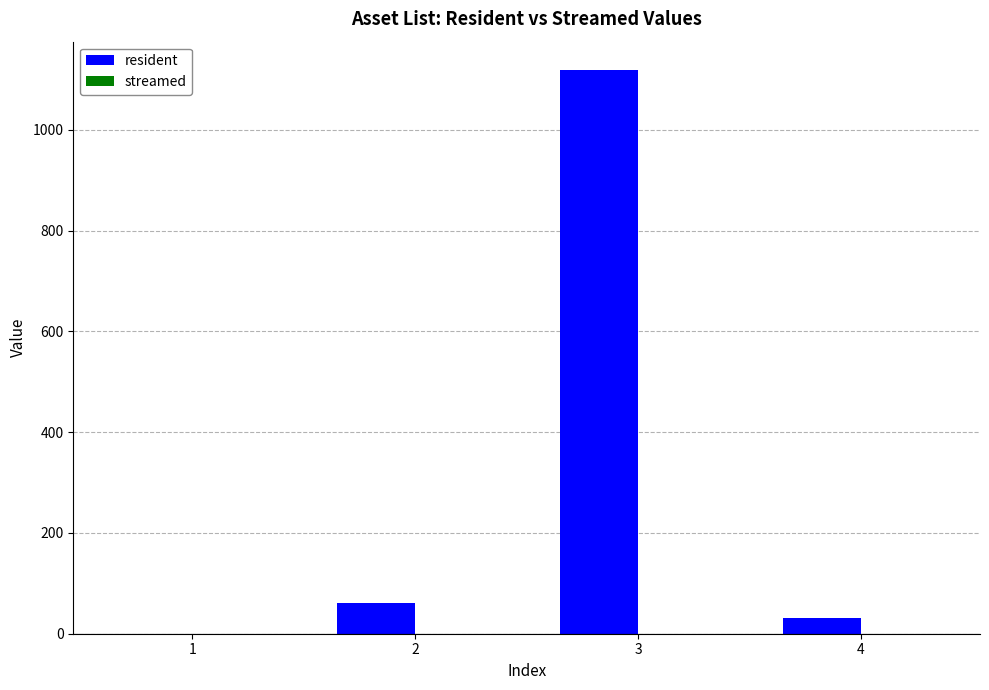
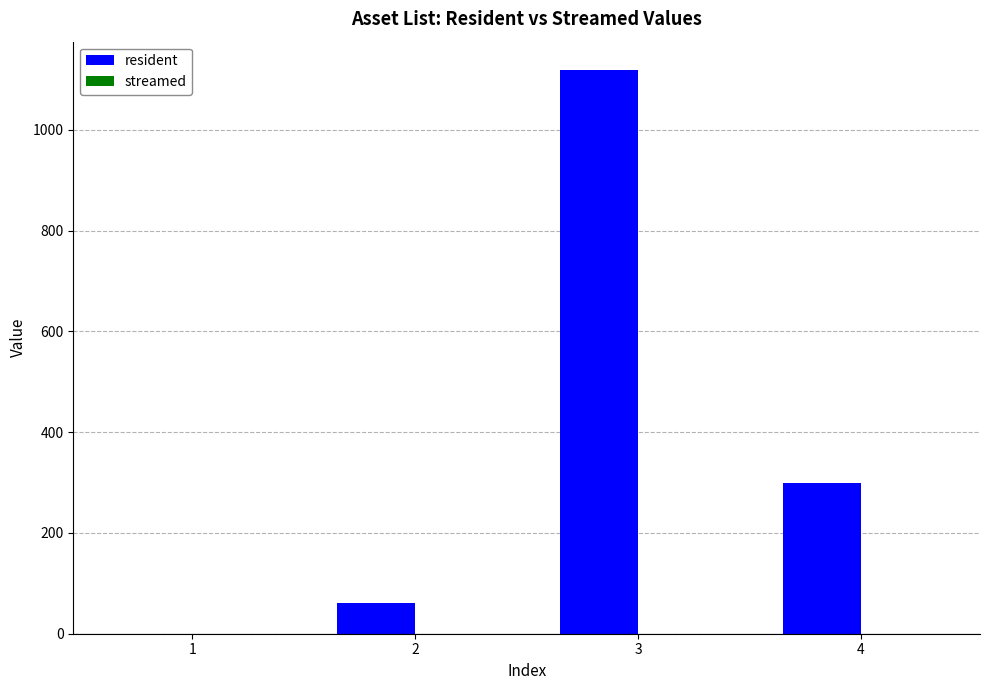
  {
    "resident": {
      "1": 0,
      "2": 60,
      "3": 1120,
-     "4": 30
+     "4": 300
    },
    "streamed": {
      "1": 0,
      "2": 0,
      "3": 0,
      "4": 0
    }
  }
